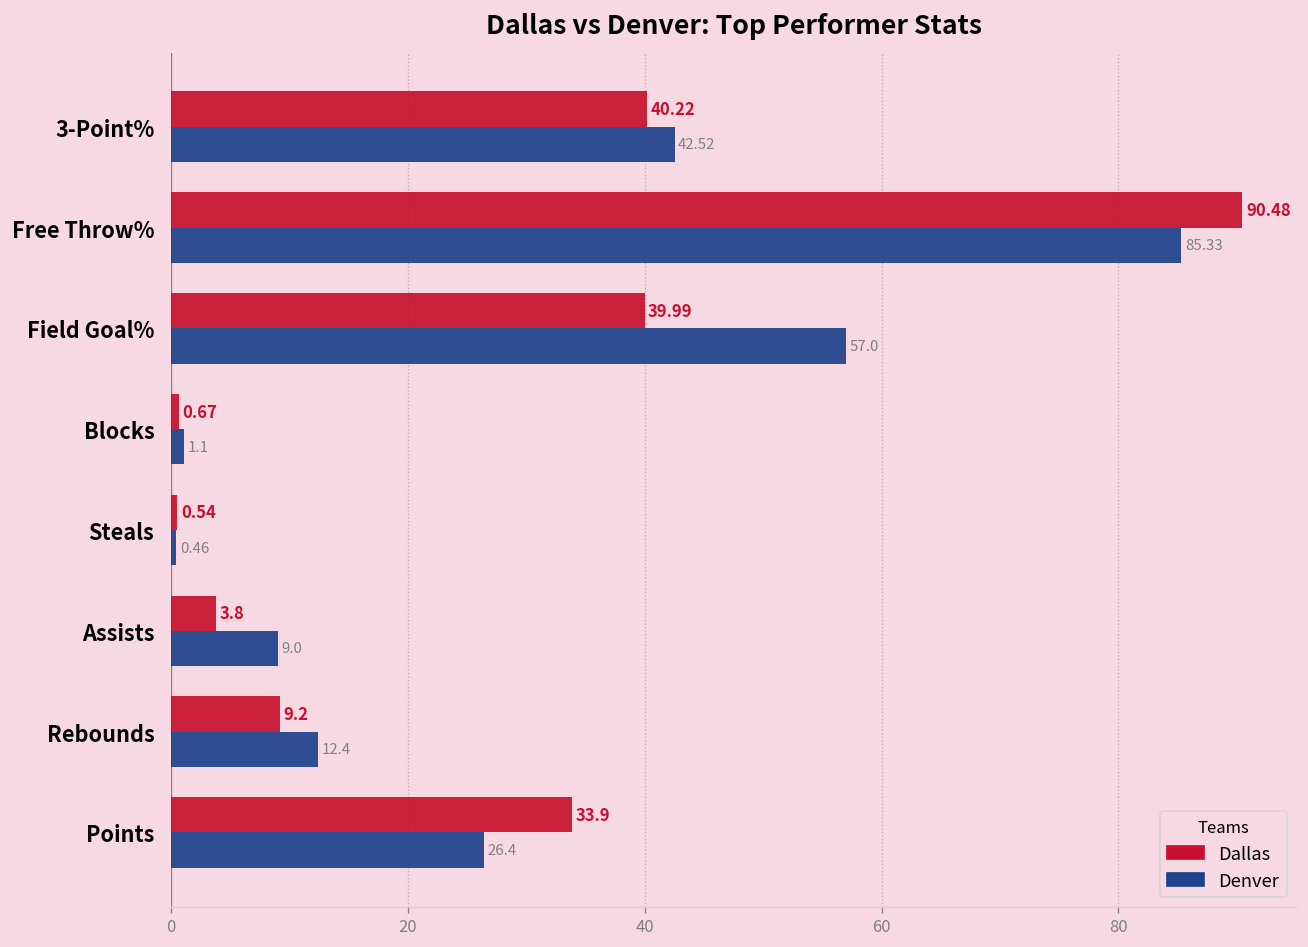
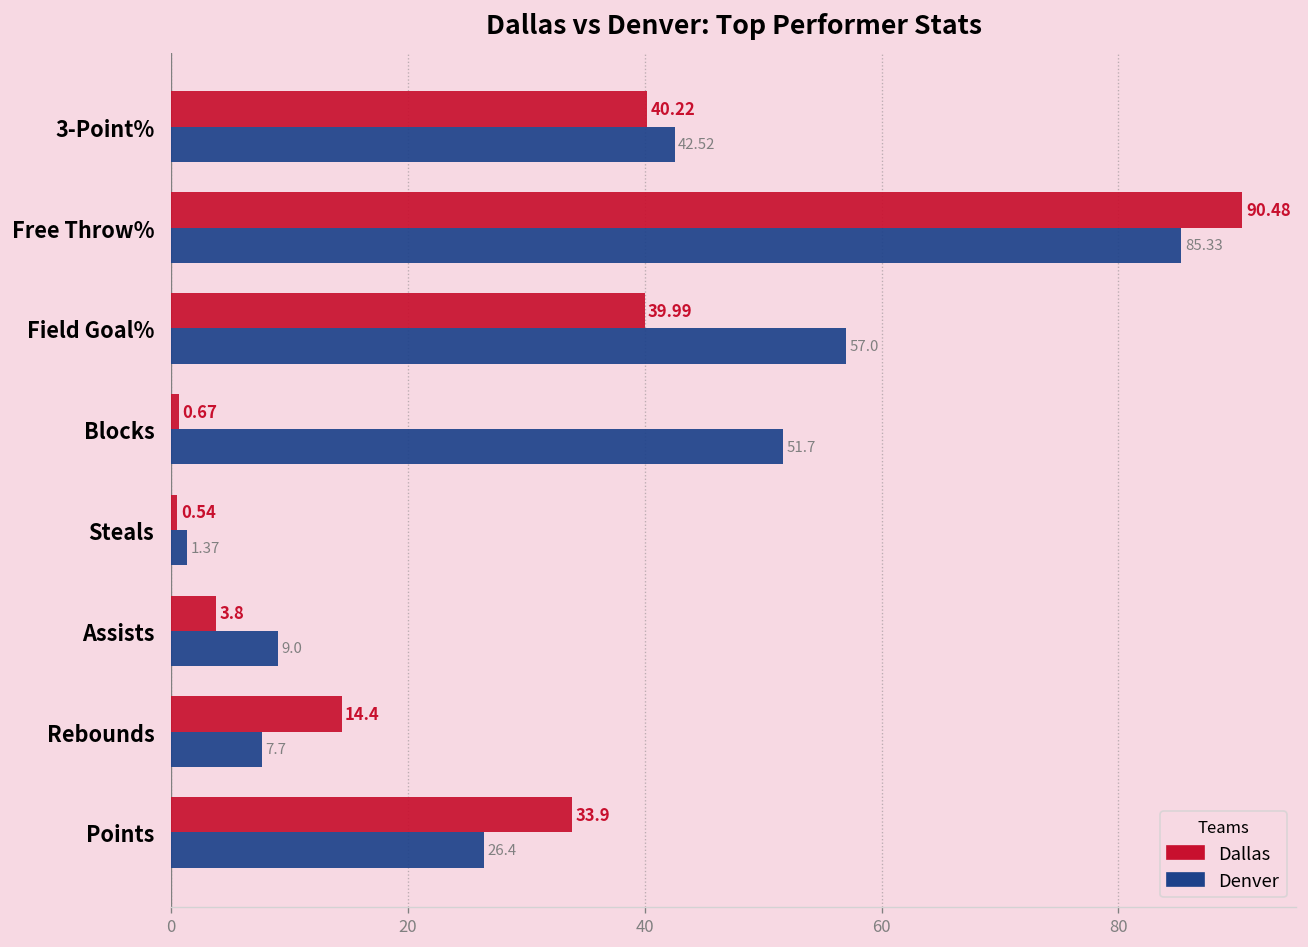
  {
    "Dallas": {
      "3-Point%": 40.22,
      "Free Throw%": 90.48,
      "Field Goal%": 39.99,
      "Blocks": 0.67,
      "Steals": 0.54,
      "Assists": 3.8,
-     "Rebounds": 9.2,
+     "Rebounds": 14.4,
      "Points": 33.9
    },
    "Denver": {
      "3-Point%": 42.52,
      "Free Throw%": 85.33,
      "Field Goal%": 57.0,
-     "Blocks": 1.1,
-     "Steals": 0.46,
+     "Blocks": 51.7,
+     "Steals": 1.37,
      "Assists": 9.0,
-     "Rebounds": 12.4,
+     "Rebounds": 7.7,
      "Points": 26.4
    }
  }
